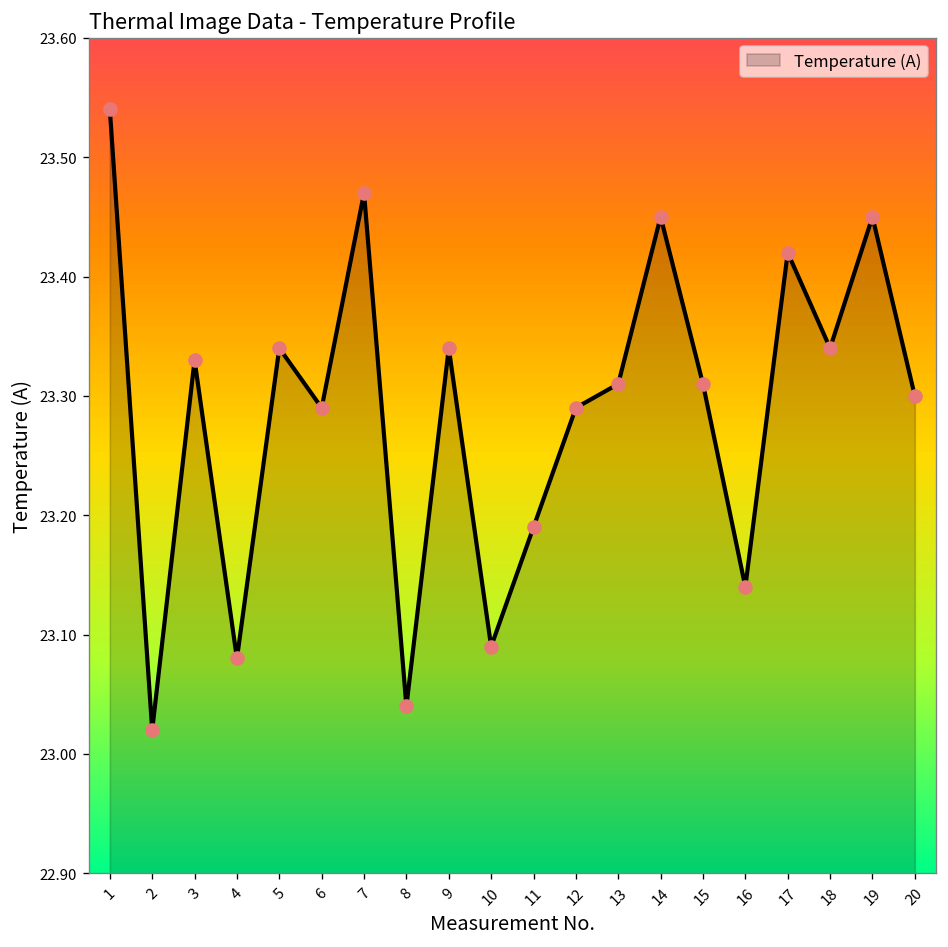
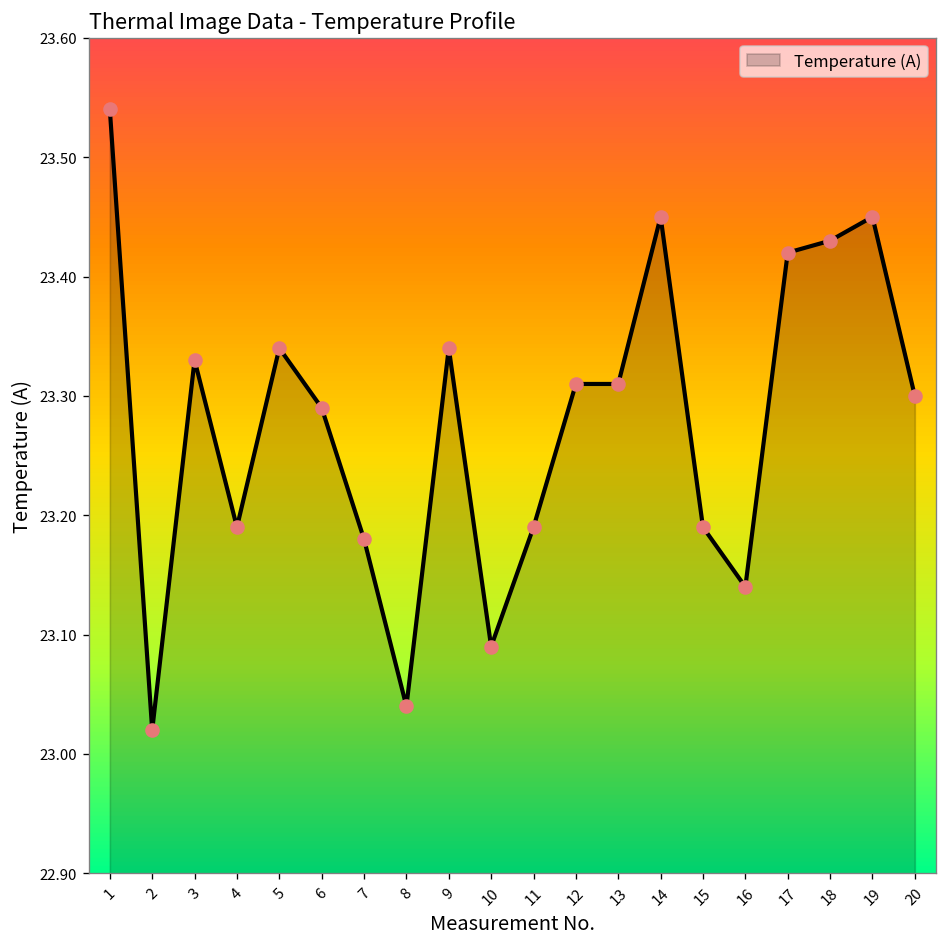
  {
    "Temperature (A)": {
      "1": 23.54,
      "2": 23.02,
      "3": 23.33,
-     "4": 23.08,
+     "4": 23.19,
      "5": 23.34,
      "6": 23.29,
-     "7": 23.47,
+     "7": 23.18,
      "8": 23.04,
      "9": 23.34,
      "10": 23.09,
      "11": 23.19,
-     "12": 23.29,
+     "12": 23.31,
      "13": 23.31,
      "14": 23.45,
-     "15": 23.31,
+     "15": 23.19,
      "16": 23.14,
      "17": 23.42,
-     "18": 23.34,
+     "18": 23.43,
      "19": 23.45,
      "20": 23.30
    }
  }
